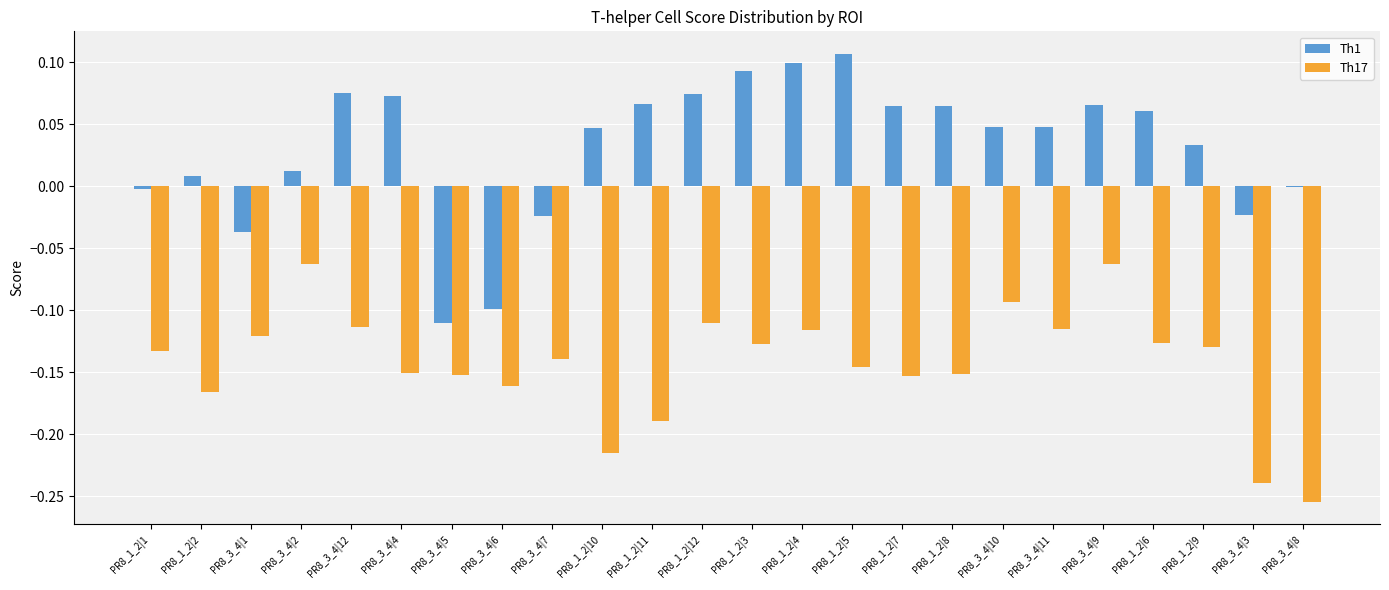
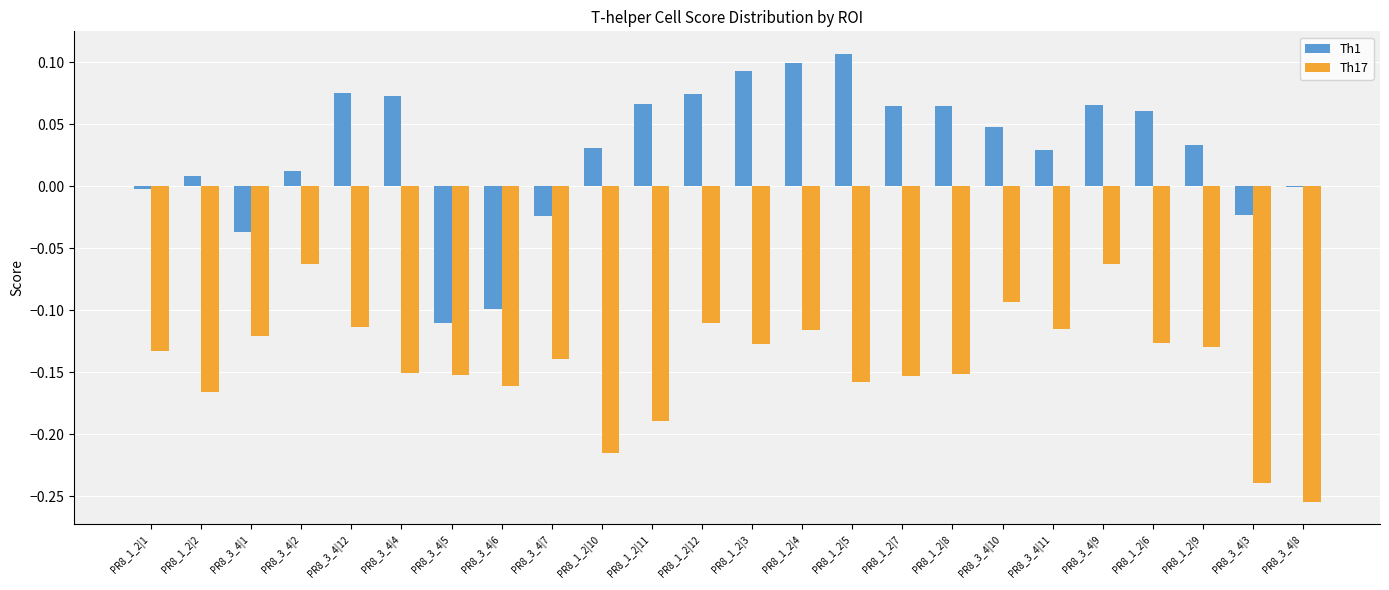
  {
    "Th1": {
      "PR8_1_2|2": 0.008,
      "PR8_3_4|1": -0.037,
      "PR8_3_4|2": 0.012,
      "PR8_3_4|12": 0.075,
      "PR8_3_4|4": 0.073,
      "PR8_3_4|5": -0.110,
      "PR8_3_4|6": -0.099,
      "PR8_3_4|7": -0.024,
-     "PR8_1_2|10": 0.047,
+     "PR8_1_2|10": 0.031,
      "PR8_1_2|11": 0.066,
      "PR8_1_2|12": 0.074,
      "PR8_1_2|3": 0.093,
      "PR8_1_2|4": 0.100,
      "PR8_1_2|5": 0.107,
      "PR8_1_2|7": 0.064,
      "PR8_1_2|8": 0.065,
      "PR8_3_4|10": 0.048,
-     "PR8_3_4|11": 0.048,
+     "PR8_3_4|11": 0.029,
      "PR8_3_4|9": 0.065,
      "PR8_1_2|6": 0.061,
      "PR8_1_2|9": 0.034,
      "PR8_3_4|3": -0.023
    },
    "Th17": {
      "PR8_1_2|1": -0.133,
      "PR8_1_2|2": -0.166,
      "PR8_3_4|1": -0.121,
      "PR8_3_4|2": -0.063,
      "PR8_3_4|12": -0.113,
      "PR8_3_4|4": -0.151,
      "PR8_3_4|5": -0.152,
      "PR8_3_4|6": -0.161,
      "PR8_3_4|7": -0.139,
      "PR8_1_2|10": -0.215,
      "PR8_1_2|11": -0.189,
      "PR8_1_2|12": -0.110,
      "PR8_1_2|3": -0.127,
      "PR8_1_2|4": -0.116,
-     "PR8_1_2|5": -0.146,
+     "PR8_1_2|5": -0.158,
      "PR8_1_2|7": -0.153,
      "PR8_1_2|8": -0.151,
      "PR8_3_4|10": -0.093,
      "PR8_3_4|11": -0.115,
      "PR8_3_4|9": -0.063,
      "PR8_1_2|6": -0.126,
      "PR8_1_2|9": -0.130,
      "PR8_3_4|3": -0.239,
      "PR8_3_4|8": -0.254
    }
  }
